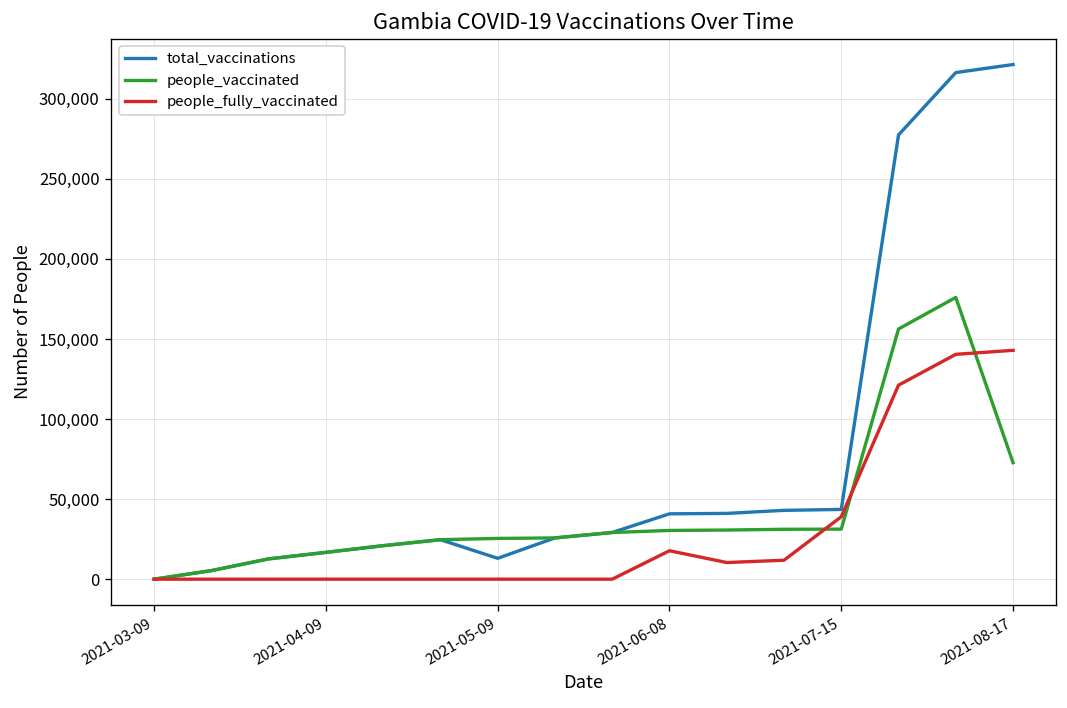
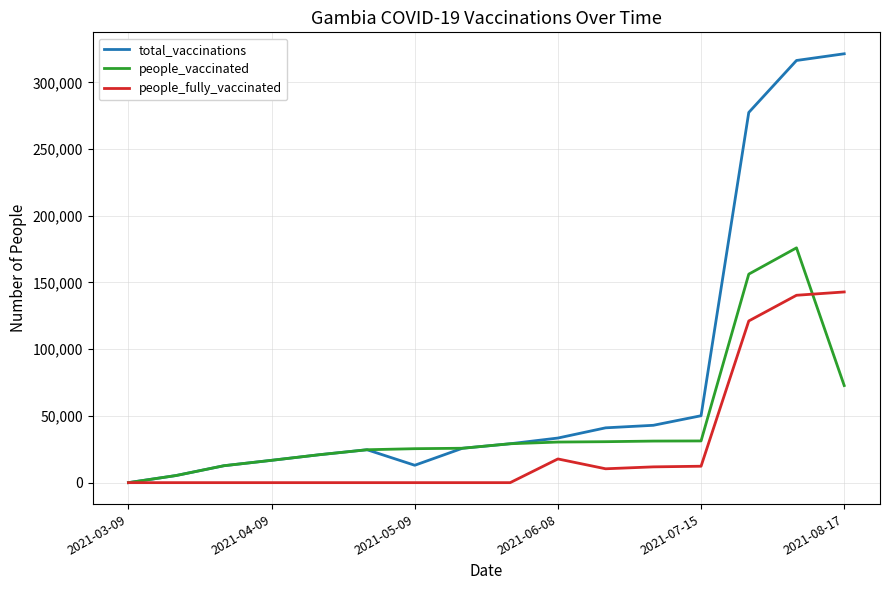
  {
    "total_vaccinations": {
      "2021-05-09": "13,000",
-     "2021-06-08": "41,000",
-     "2021-07-15": "44,000",
+     "2021-06-08": "33,000",
+     "2021-07-15": "50,000",
      "2021-08-17": "321,000"
    },
    "people_vaccinated": {
      "2021-05-09": "25,000",
      "2021-06-08": "30,000",
      "2021-07-15": "31,000",
      "2021-08-17": "73,000"
    },
    "people_fully_vaccinated": {
      "2021-04-09": "0",
      "2021-05-09": "0",
      "2021-06-08": "18,000",
-     "2021-07-15": "39,000",
+     "2021-07-15": "12,000",
      "2021-08-17": "143,000"
    }
  }
